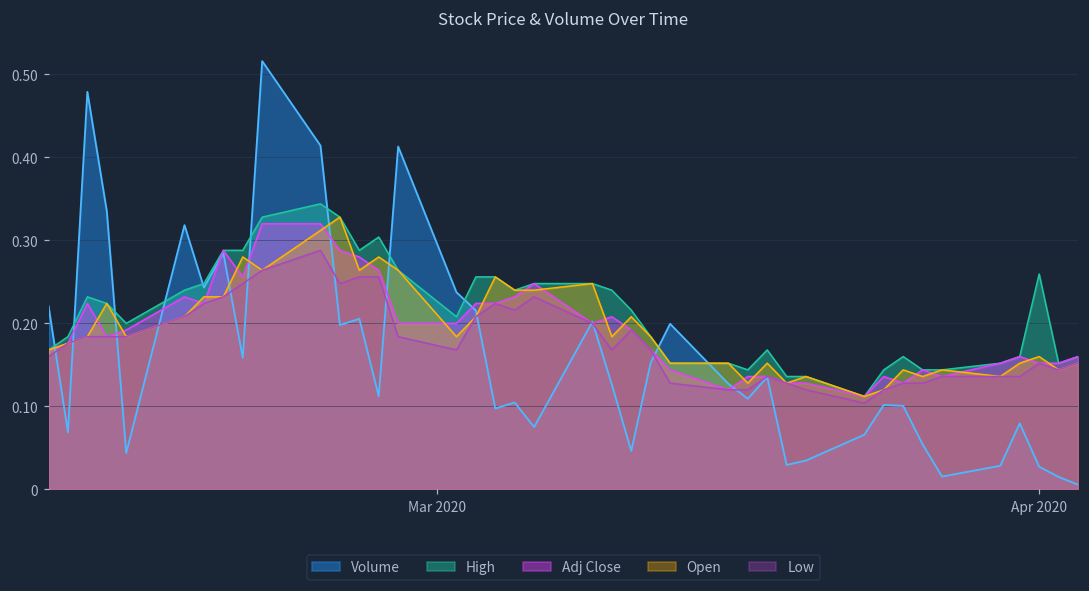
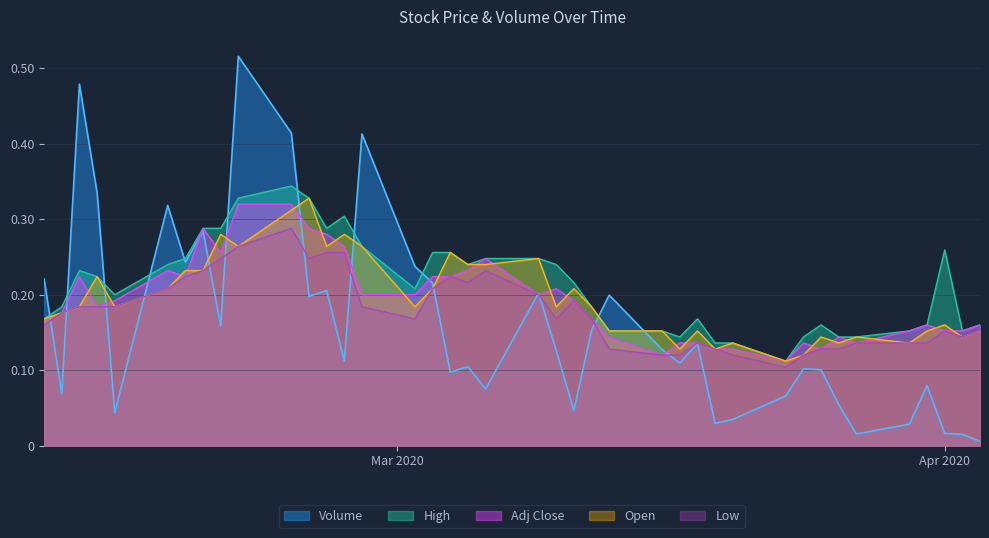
  {
    "Volume": {
-     "Apr 2020": 0.03
+     "Apr 2020": 0.02
    },
    "High": {
      "Apr 2020": 0.26
    },
    "Open": {
      "Apr 2020": 0.16
    }
  }
